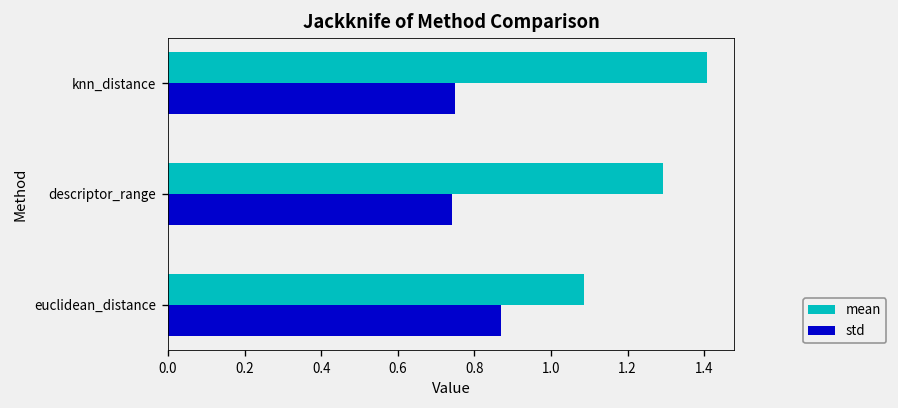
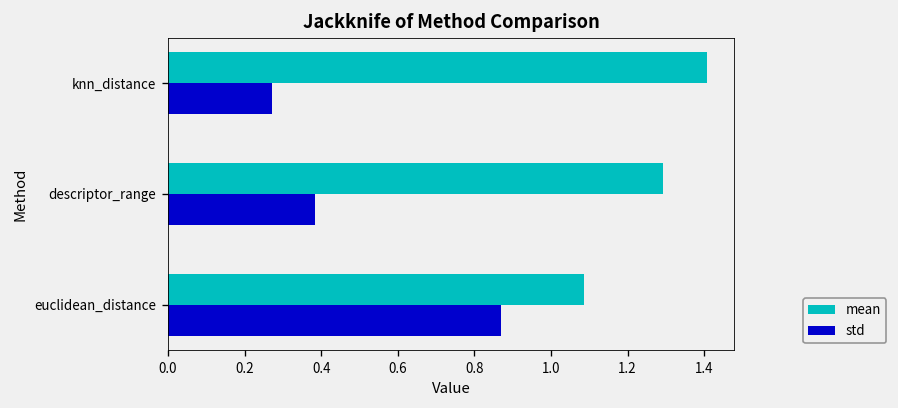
  {
    "mean": {
      "knn_distance": 1.41,
      "descriptor_range": 1.29,
      "euclidean_distance": 1.09
    },
    "std": {
-     "knn_distance": 0.75,
-     "descriptor_range": 0.74,
+     "knn_distance": 0.27,
+     "descriptor_range": 0.38,
      "euclidean_distance": 0.87
    }
  }
